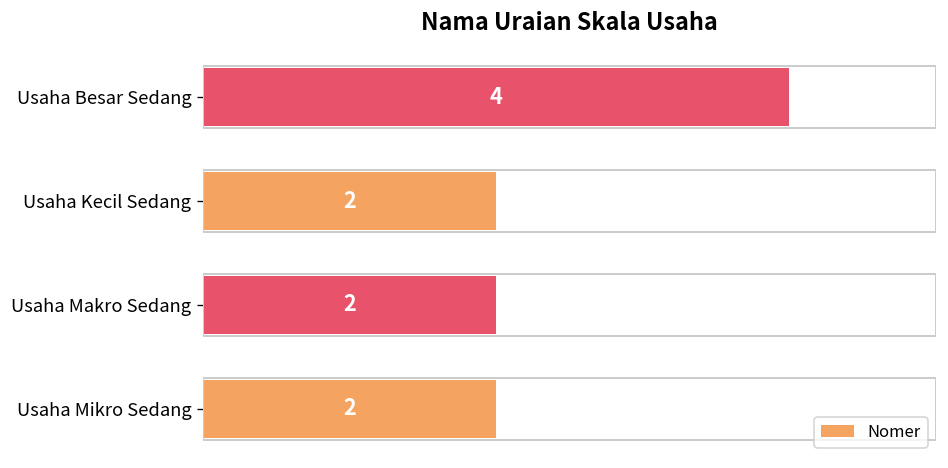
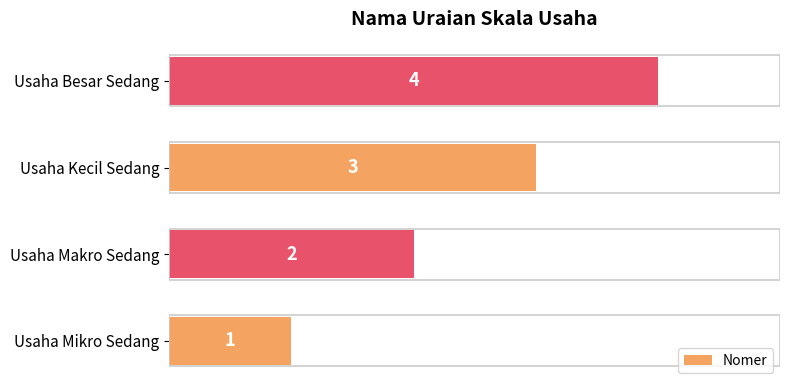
  {
    "Usaha Besar Sedang": 4,
-   "Usaha Kecil Sedang": 2,
+   "Usaha Kecil Sedang": 3,
    "Usaha Makro Sedang": 2,
-   "Usaha Mikro Sedang": 2
+   "Usaha Mikro Sedang": 1
  }
